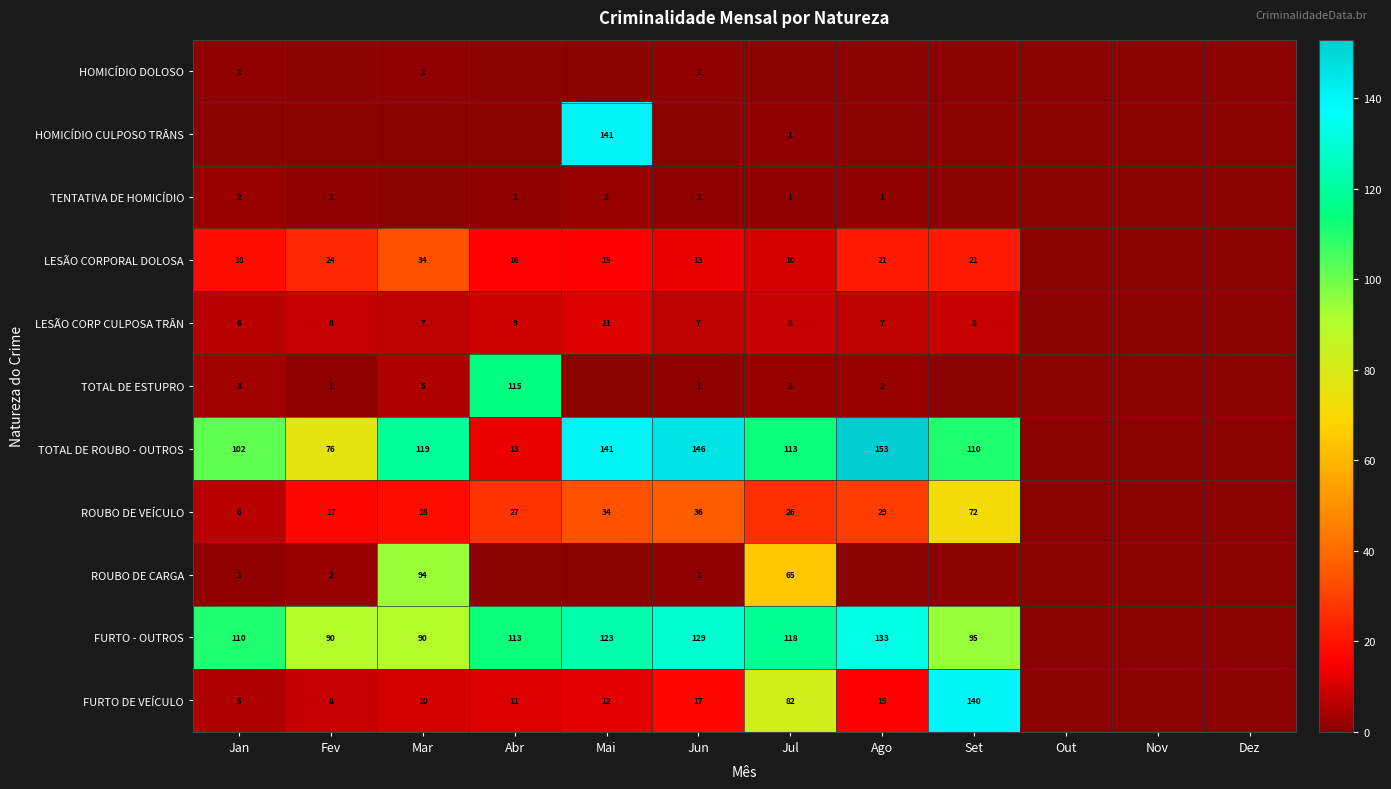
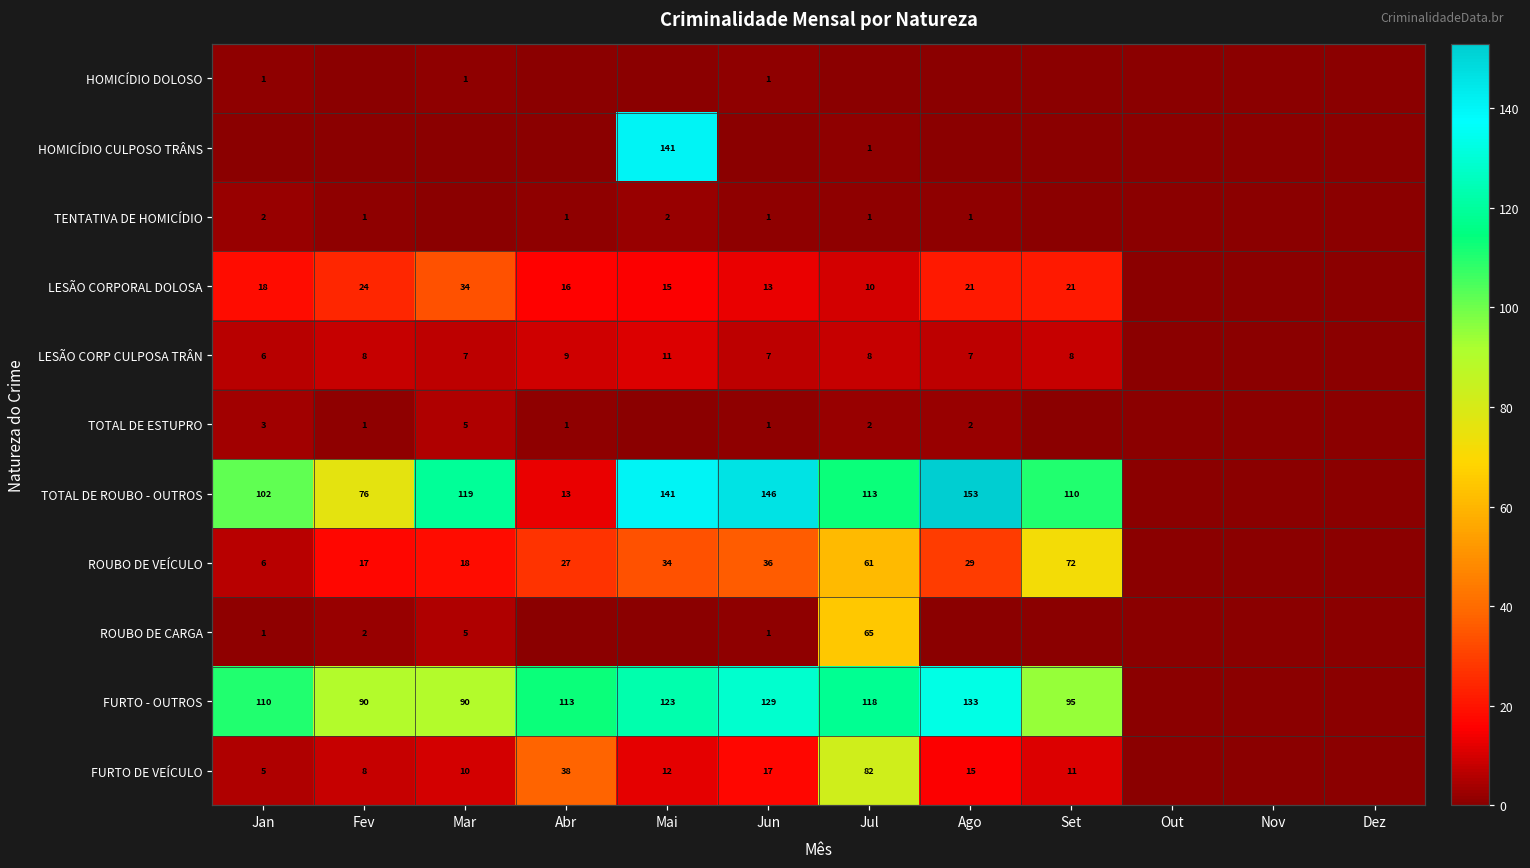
  {
    "HOMICÍDIO DOLOSO": {
      "Jan": 1,
      "Mar": 1,
      "Jun": 1
    },
    "HOMICÍDIO CULPOSO TRÂNS": {
      "Mai": 141,
      "Jul": 1
    },
    "TENTATIVA DE HOMICÍDIO": {
      "Jan": 2,
      "Fev": 1,
      "Abr": 1,
      "Mai": 2,
      "Jun": 1,
      "Jul": 1,
      "Ago": 1
    },
    "LESÃO CORPORAL DOLOSA": {
      "Jan": 18,
      "Fev": 24,
      "Mar": 34,
      "Abr": 16,
      "Mai": 15,
      "Jun": 13,
      "Jul": 10,
      "Ago": 21,
      "Set": 21
    },
    "LESÃO CORP CULPOSA TRÂN": {
      "Jan": 6,
      "Fev": 8,
      "Mar": 7,
      "Abr": 9,
      "Mai": 11,
      "Jun": 7,
      "Jul": 8,
      "Ago": 7,
      "Set": 8
    },
    "TOTAL DE ESTUPRO": {
      "Jan": 3,
      "Fev": 1,
      "Mar": 5,
-     "Abr": 115,
+     "Abr": 1,
      "Jun": 1,
      "Jul": 2,
      "Ago": 2
    },
    "TOTAL DE ROUBO - OUTROS": {
      "Jan": 102,
      "Fev": 76,
      "Mar": 119,
      "Abr": 13,
      "Mai": 141,
      "Jun": 146,
      "Jul": 113,
      "Ago": 153,
      "Set": 110
    },
    "ROUBO DE VEÍCULO": {
      "Jan": 6,
      "Fev": 17,
      "Mar": 18,
      "Abr": 27,
      "Mai": 34,
      "Jun": 36,
-     "Jul": 26,
+     "Jul": 61,
      "Ago": 29,
      "Set": 72
    },
    "ROUBO DE CARGA": {
      "Jan": 1,
      "Fev": 2,
-     "Mar": 94,
+     "Mar": 5,
      "Jun": 1,
      "Jul": 65
    },
    "FURTO - OUTROS": {
      "Jan": 110,
      "Fev": 90,
      "Mar": 90,
      "Abr": 113,
      "Mai": 123,
      "Jun": 129,
      "Jul": 118,
      "Ago": 133,
      "Set": 95
    },
    "FURTO DE VEÍCULO": {
      "Jan": 5,
      "Fev": 8,
      "Mar": 10,
-     "Abr": 11,
+     "Abr": 38,
      "Mai": 12,
      "Jun": 17,
      "Jul": 82,
      "Ago": 15,
-     "Set": 140
+     "Set": 11
    }
  }
